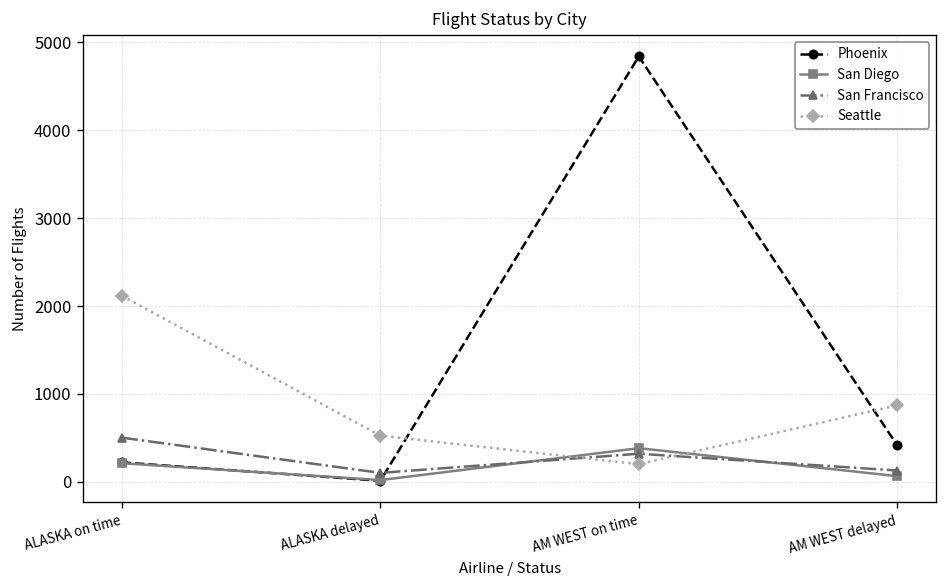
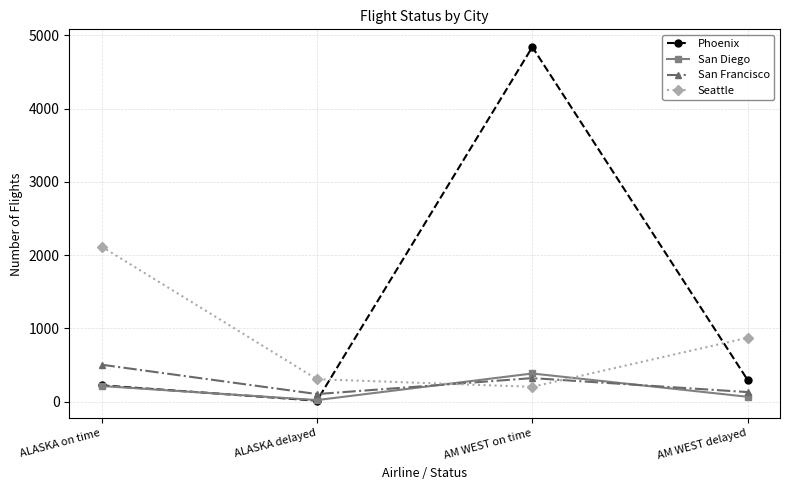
  {
    "Phoenix": {
      "AM WEST on time": 4800,
-     "AM WEST delayed": 400
+     "AM WEST delayed": 300
    },
    "Seattle": {
      "ALASKA on time": 2100,
-     "ALASKA delayed": 500,
+     "ALASKA delayed": 300,
      "AM WEST on time": 200,
      "AM WEST delayed": 900
    }
  }
